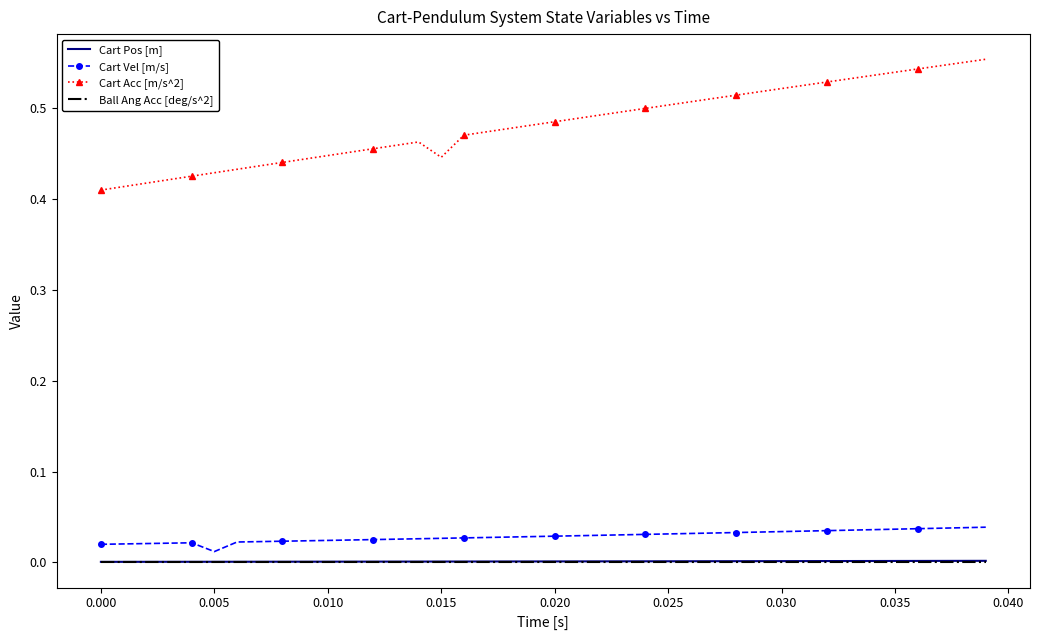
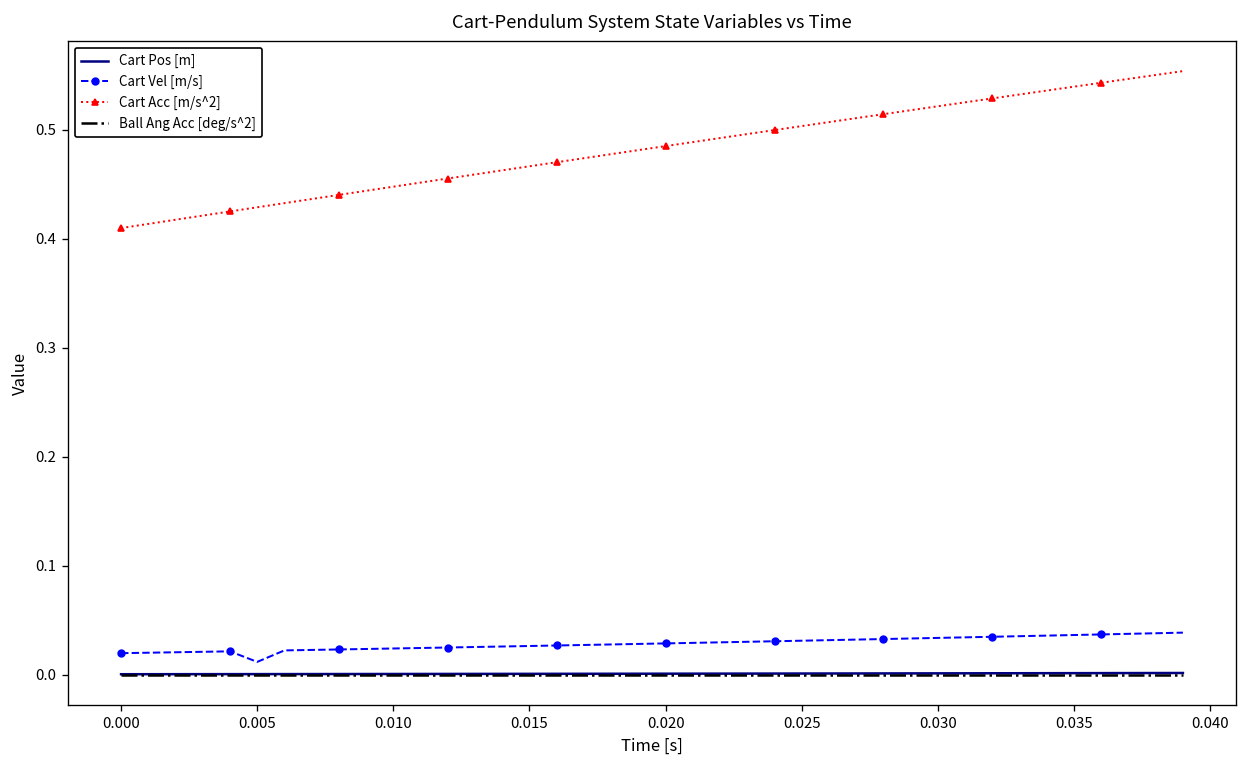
  {
    "Cart Vel [m/s]": {
      "0.000": 0.02,
      "0.005": 0.01,
      "0.010": 0.02,
      "0.015": 0.03,
      "0.020": 0.03,
      "0.025": 0.03,
      "0.030": 0.03,
      "0.035": 0.04
    },
    "Cart Acc [m/s^2]": {
      "0.000": 0.41,
      "0.005": 0.43,
      "0.010": 0.45,
-     "0.015": 0.45,
+     "0.015": 0.47,
      "0.020": 0.49,
      "0.025": 0.50,
      "0.030": 0.52,
      "0.035": 0.54
    }
  }
